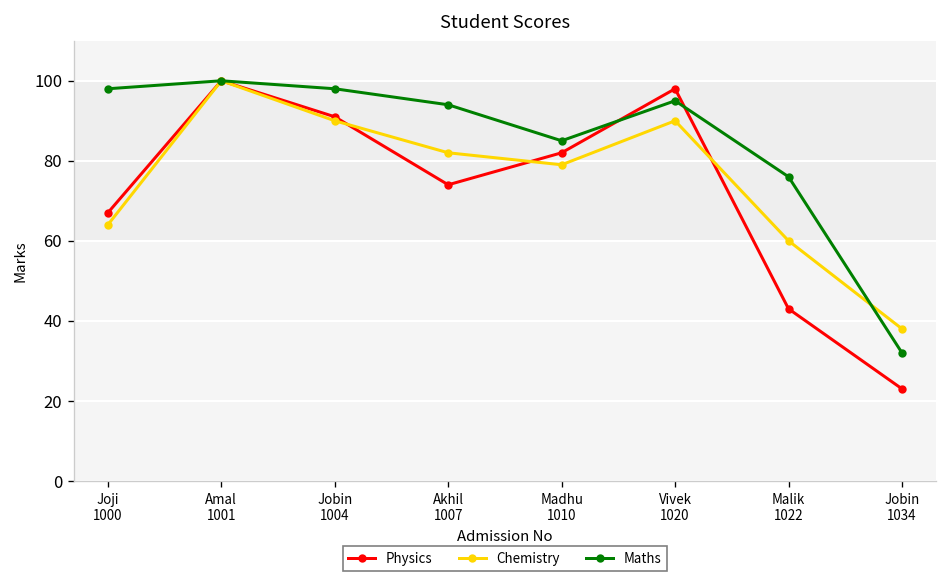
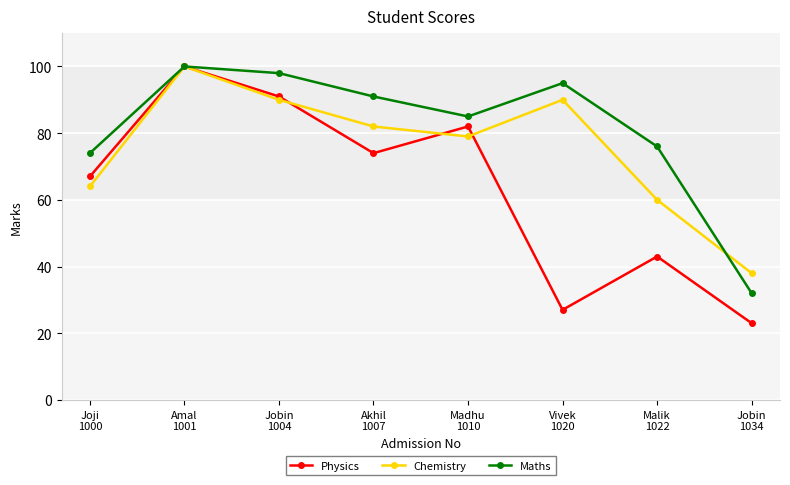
  {
    "Physics": {
      "Joji 1000": 67,
      "Jobin 1004": 91,
      "Akhil 1007": 74,
      "Madhu 1010": 82,
-     "Vivek 1020": 98,
+     "Vivek 1020": 27,
      "Malik 1022": 43,
      "Jobin 1034": 23
    },
    "Chemistry": {
      "Joji 1000": 64,
      "Jobin 1004": 90,
      "Akhil 1007": 82,
      "Madhu 1010": 79,
      "Vivek 1020": 90,
      "Malik 1022": 60,
      "Jobin 1034": 38
    },
    "Maths": {
-     "Joji 1000": 98,
+     "Joji 1000": 74,
      "Jobin 1004": 98,
-     "Akhil 1007": 94,
+     "Akhil 1007": 91,
      "Madhu 1010": 85,
      "Vivek 1020": 95,
      "Malik 1022": 76,
      "Jobin 1034": 32
    }
  }
